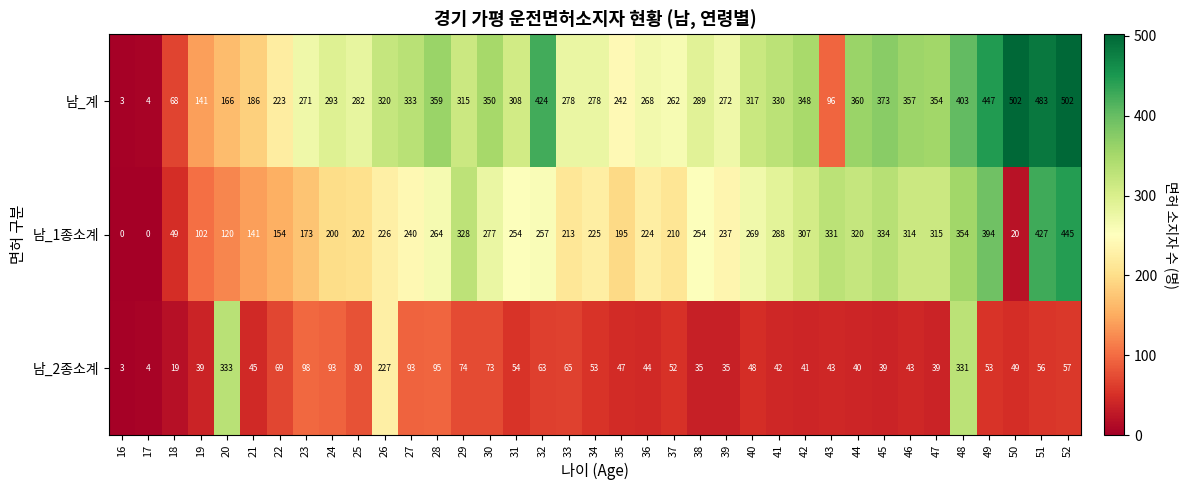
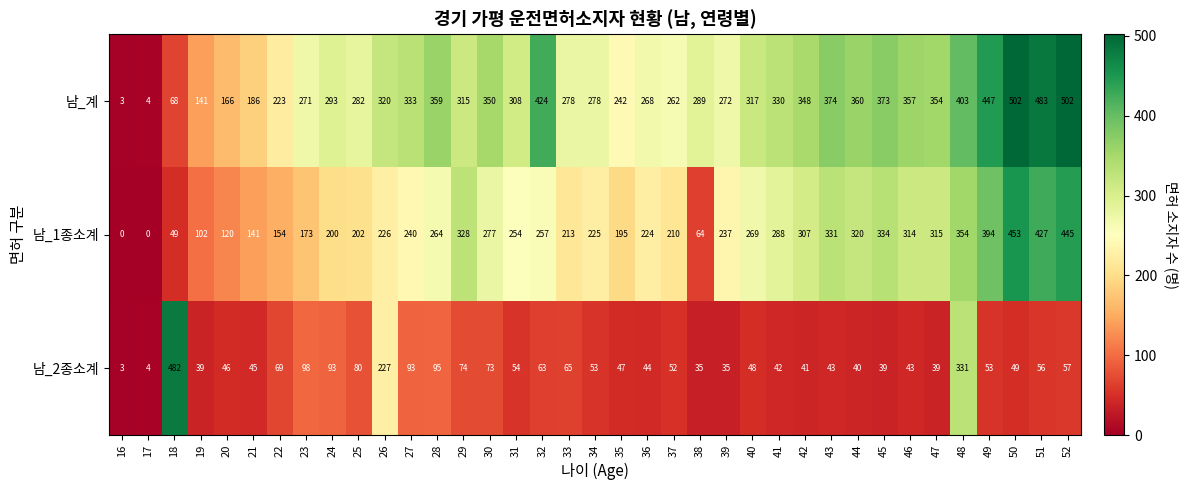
  {
    "남_계": {
      "16": 3,
      "17": 4,
      "18": 68,
      "19": 141,
      "20": 166,
      "21": 186,
      "22": 223,
      "23": 271,
      "24": 293,
      "25": 282,
      "26": 320,
      "27": 333,
      "28": 359,
      "29": 315,
      "30": 350,
      "31": 308,
      "32": 424,
      "33": 278,
      "34": 278,
      "35": 242,
      "36": 268,
      "37": 262,
      "38": 289,
      "39": 272,
      "40": 317,
      "41": 330,
      "42": 348,
-     "43": 96,
+     "43": 374,
      "44": 360,
      "45": 373,
      "46": 357,
      "47": 354,
      "48": 403,
      "49": 447,
      "50": 502,
      "51": 483,
      "52": 502
    },
    "남_1종소계": {
      "16": 0,
      "17": 0,
      "18": 49,
      "19": 102,
      "20": 120,
      "21": 141,
      "22": 154,
      "23": 173,
      "24": 200,
      "25": 202,
      "26": 226,
      "27": 240,
      "28": 264,
      "29": 328,
      "30": 277,
      "31": 254,
      "32": 257,
      "33": 213,
      "34": 225,
      "35": 195,
      "36": 224,
      "37": 210,
-     "38": 254,
+     "38": 64,
      "39": 237,
      "40": 269,
      "41": 288,
      "42": 307,
      "43": 331,
      "44": 320,
      "45": 334,
      "46": 314,
      "47": 315,
      "48": 354,
      "49": 394,
-     "50": 20,
+     "50": 453,
      "51": 427,
      "52": 445
    },
    "남_2종소계": {
      "16": 3,
      "17": 4,
-     "18": 19,
+     "18": 482,
      "19": 39,
-     "20": 333,
+     "20": 46,
      "21": 45,
      "22": 69,
      "23": 98,
      "24": 93,
      "25": 80,
      "26": 227,
      "27": 93,
      "28": 95,
      "29": 74,
      "30": 73,
      "31": 54,
      "32": 63,
      "33": 65,
      "34": 53,
      "35": 47,
      "36": 44,
      "37": 52,
      "38": 35,
      "39": 35,
      "40": 48,
      "41": 42,
      "42": 41,
      "43": 43,
      "44": 40,
      "45": 39,
      "46": 43,
      "47": 39,
      "48": 331,
      "49": 53,
      "50": 49,
      "51": 56,
      "52": 57
    }
  }
